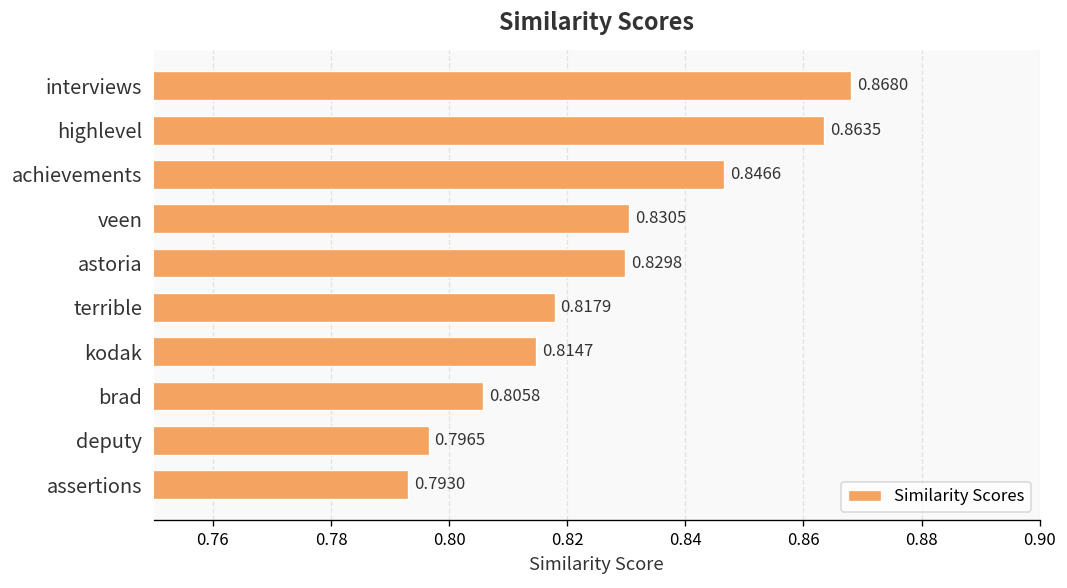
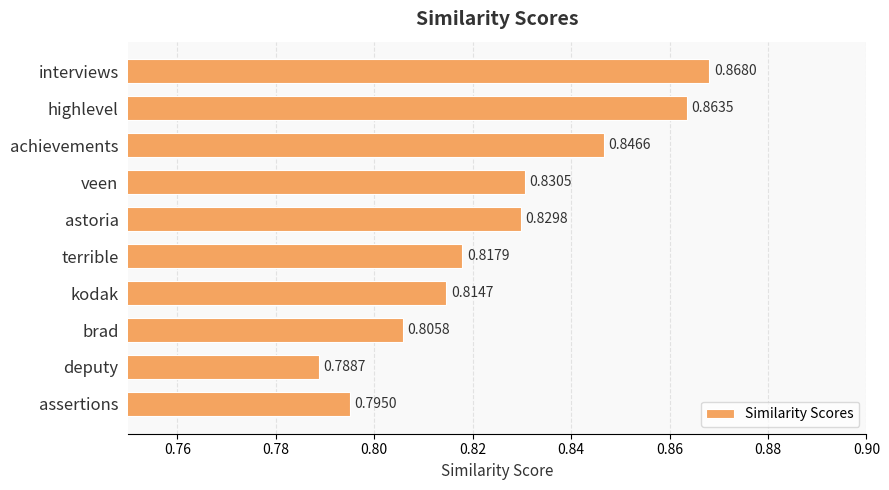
  {
    "interviews": 0.8680,
    "highlevel": 0.8635,
    "achievements": 0.8466,
    "veen": 0.8305,
    "astoria": 0.8298,
    "terrible": 0.8179,
    "kodak": 0.8147,
    "brad": 0.8058,
-   "deputy": 0.7965,
-   "assertions": 0.7930
+   "deputy": 0.7887,
+   "assertions": 0.7950
  }
